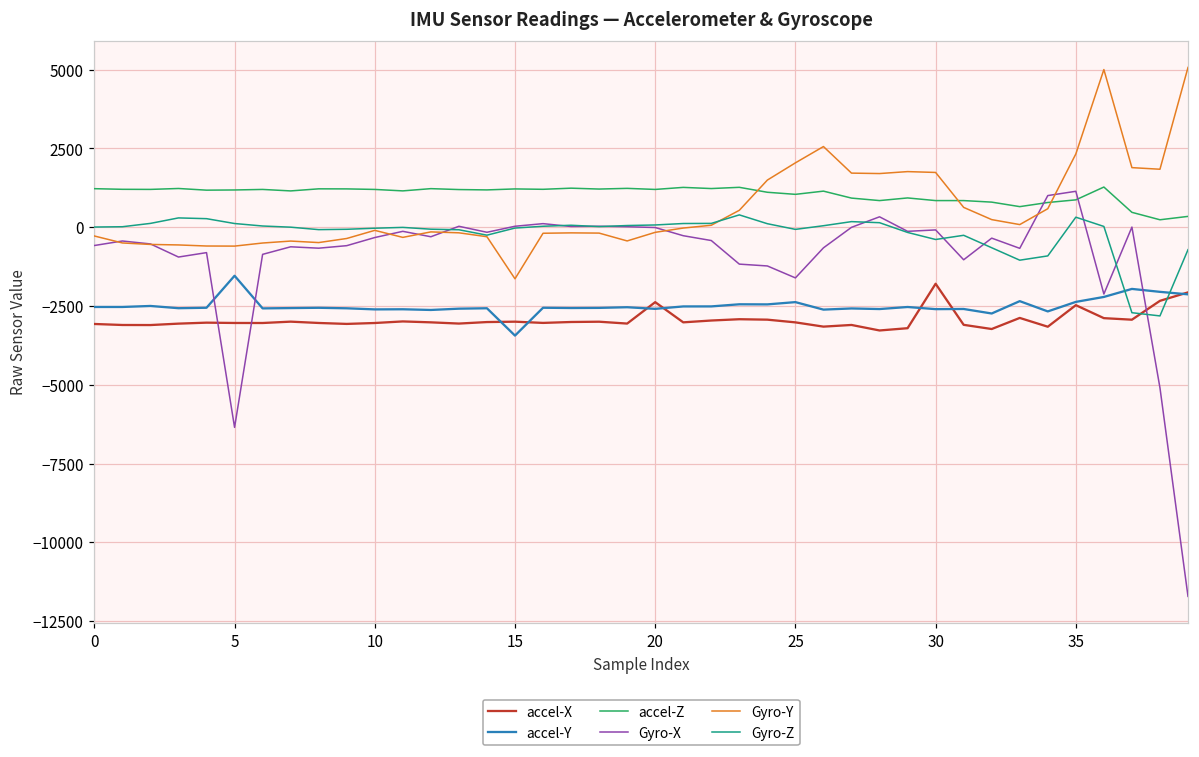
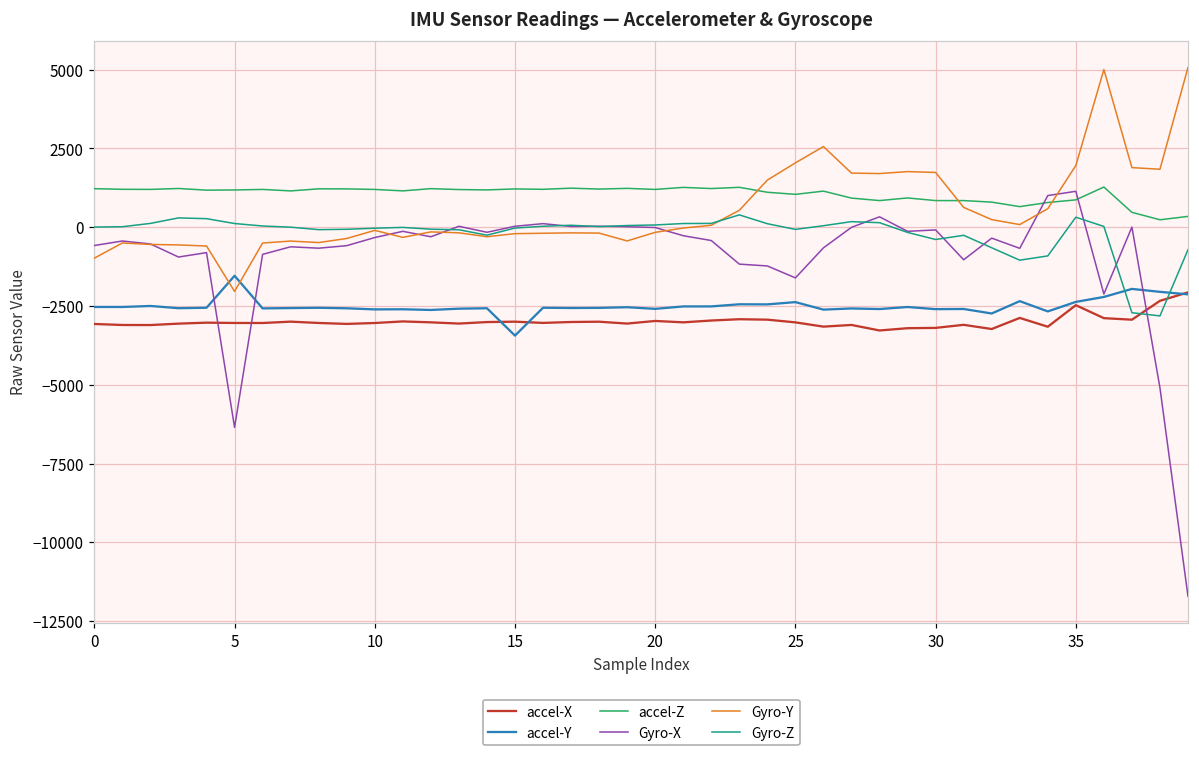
  {
    "accel-X": {
      "0": -3100,
      "5": -3000,
      "10": -3000,
      "15": -3000,
-     "20": -2400,
+     "20": -3000,
      "25": -3000,
-     "30": -1800,
+     "30": -3200,
      "35": -2500
    },
    "accel-Y": {
      "0": -2500,
      "5": -1500,
      "10": -2600,
      "15": -3400,
      "20": -2600,
      "25": -2400,
      "30": -2600,
      "35": -2400
    },
    "Gyro-X": {
      "0": -600,
      "5": -6400,
      "10": -300,
      "25": -1600,
      "30": -100,
      "35": 1100
    },
    "Gyro-Y": {
-     "0": -300,
-     "5": -600,
-     "15": -1600,
+     "0": -1000,
+     "5": -2000,
+     "15": -200,
      "20": -200,
      "25": 2000,
      "30": 1700,
-     "35": 2300
+     "35": 2000
    }
  }
